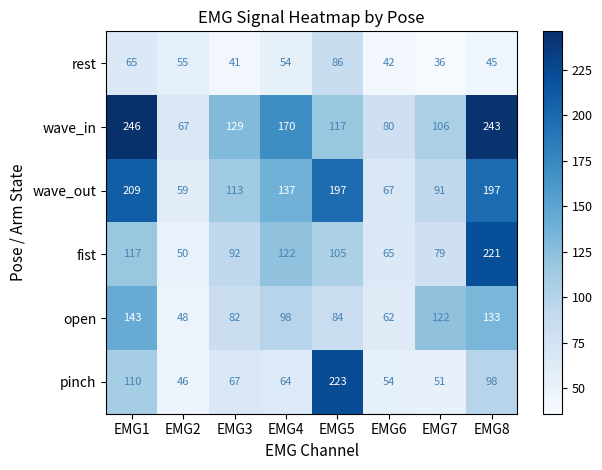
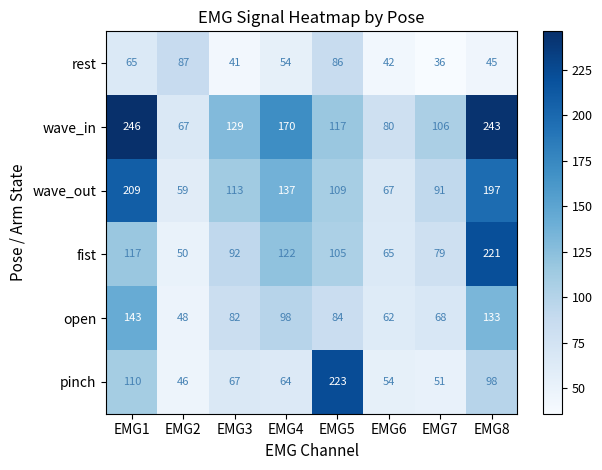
  {
    "rest": {
      "EMG1": 65,
-     "EMG2": 55,
+     "EMG2": 87,
      "EMG3": 41,
      "EMG4": 54,
      "EMG5": 86,
      "EMG6": 42,
      "EMG7": 36,
      "EMG8": 45
    },
    "wave_in": {
      "EMG1": 246,
      "EMG2": 67,
      "EMG3": 129,
      "EMG4": 170,
      "EMG5": 117,
      "EMG6": 80,
      "EMG7": 106,
      "EMG8": 243
    },
    "wave_out": {
      "EMG1": 209,
      "EMG2": 59,
      "EMG3": 113,
      "EMG4": 137,
-     "EMG5": 197,
+     "EMG5": 109,
      "EMG6": 67,
      "EMG7": 91,
      "EMG8": 197
    },
    "fist": {
      "EMG1": 117,
      "EMG2": 50,
      "EMG3": 92,
      "EMG4": 122,
      "EMG5": 105,
      "EMG6": 65,
      "EMG7": 79,
      "EMG8": 221
    },
    "open": {
      "EMG1": 143,
      "EMG2": 48,
      "EMG3": 82,
      "EMG4": 98,
      "EMG5": 84,
      "EMG6": 62,
-     "EMG7": 122,
+     "EMG7": 68,
      "EMG8": 133
    },
    "pinch": {
      "EMG1": 110,
      "EMG2": 46,
      "EMG3": 67,
      "EMG4": 64,
      "EMG5": 223,
      "EMG6": 54,
      "EMG7": 51,
      "EMG8": 98
    }
  }
